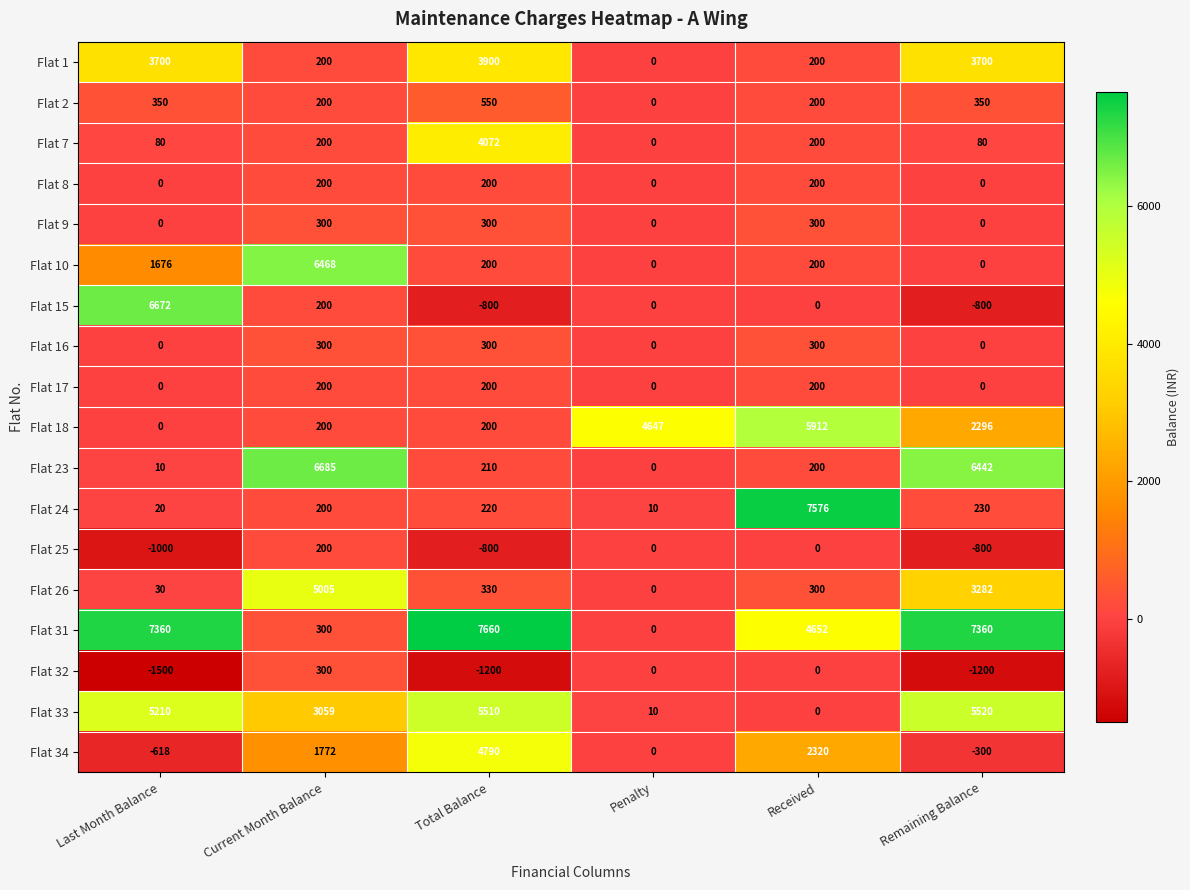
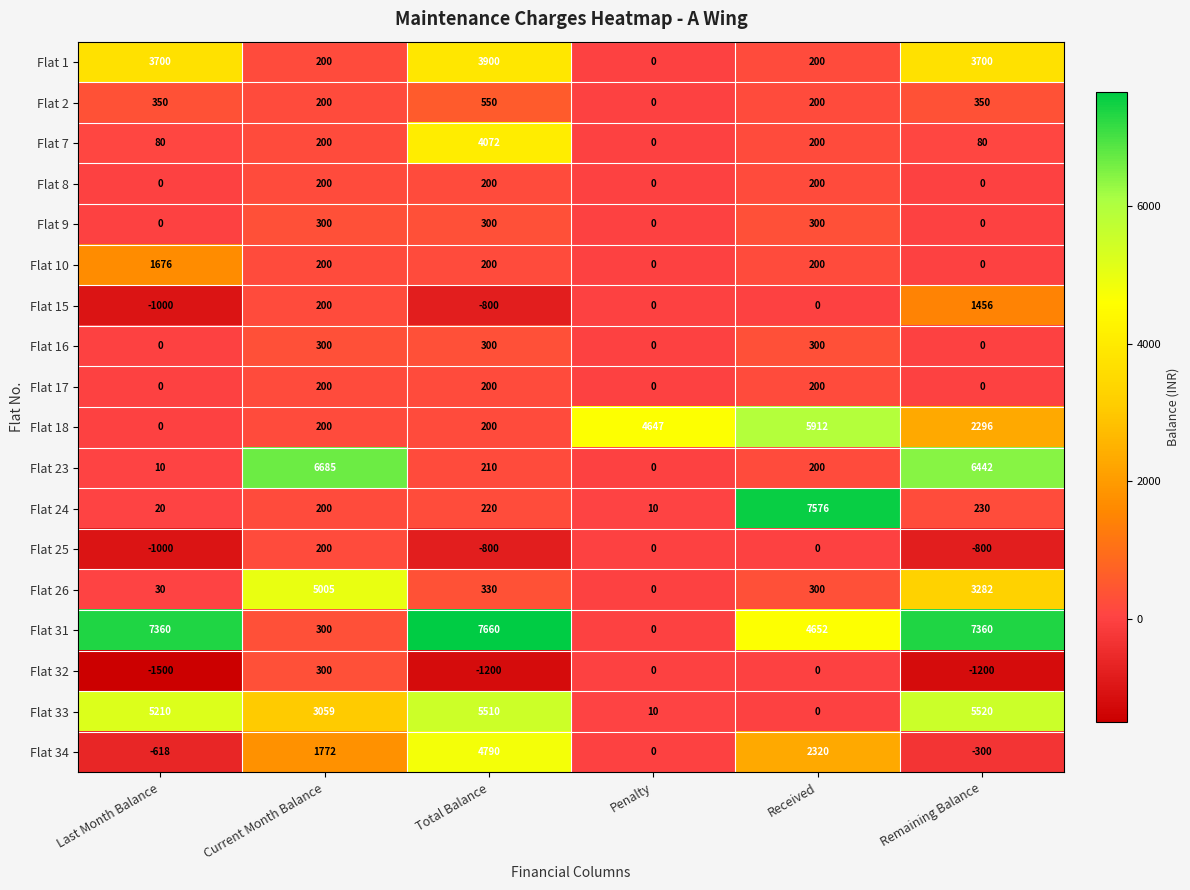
  {
    "Flat 1": {
      "Last Month Balance": 3700,
      "Current Month Balance": 200,
      "Total Balance": 3900,
      "Penalty": 0,
      "Received": 200,
      "Remaining Balance": 3700
    },
    "Flat 2": {
      "Last Month Balance": 350,
      "Current Month Balance": 200,
      "Total Balance": 550,
      "Penalty": 0,
      "Received": 200,
      "Remaining Balance": 350
    },
    "Flat 7": {
      "Last Month Balance": 80,
      "Current Month Balance": 200,
      "Total Balance": 4072,
      "Penalty": 0,
      "Received": 200,
      "Remaining Balance": 80
    },
    "Flat 8": {
      "Last Month Balance": 0,
      "Current Month Balance": 200,
      "Total Balance": 200,
      "Penalty": 0,
      "Received": 200,
      "Remaining Balance": 0
    },
    "Flat 9": {
      "Last Month Balance": 0,
      "Current Month Balance": 300,
      "Total Balance": 300,
      "Penalty": 0,
      "Received": 300,
      "Remaining Balance": 0
    },
    "Flat 10": {
      "Last Month Balance": 1676,
-     "Current Month Balance": 6468,
+     "Current Month Balance": 200,
      "Total Balance": 200,
      "Penalty": 0,
      "Received": 200,
      "Remaining Balance": 0
    },
    "Flat 15": {
-     "Last Month Balance": 6672,
+     "Last Month Balance": -1000,
      "Current Month Balance": 200,
      "Total Balance": -800,
      "Penalty": 0,
      "Received": 0,
-     "Remaining Balance": -800
+     "Remaining Balance": 1456
    },
    "Flat 16": {
      "Last Month Balance": 0,
      "Current Month Balance": 300,
      "Total Balance": 300,
      "Penalty": 0,
      "Received": 300,
      "Remaining Balance": 0
    },
    "Flat 17": {
      "Last Month Balance": 0,
      "Current Month Balance": 200,
      "Total Balance": 200,
      "Penalty": 0,
      "Received": 200,
      "Remaining Balance": 0
    },
    "Flat 18": {
      "Last Month Balance": 0,
      "Current Month Balance": 200,
      "Total Balance": 200,
      "Penalty": 4647,
      "Received": 5912,
      "Remaining Balance": 2296
    },
    "Flat 23": {
      "Last Month Balance": 10,
      "Current Month Balance": 6685,
      "Total Balance": 210,
      "Penalty": 0,
      "Received": 200,
      "Remaining Balance": 6442
    },
    "Flat 24": {
      "Last Month Balance": 20,
      "Current Month Balance": 200,
      "Total Balance": 220,
      "Penalty": 10,
      "Received": 7576,
      "Remaining Balance": 230
    },
    "Flat 25": {
      "Last Month Balance": -1000,
      "Current Month Balance": 200,
      "Total Balance": -800,
      "Penalty": 0,
      "Received": 0,
      "Remaining Balance": -800
    },
    "Flat 26": {
      "Last Month Balance": 30,
      "Current Month Balance": 5005,
      "Total Balance": 330,
      "Penalty": 0,
      "Received": 300,
      "Remaining Balance": 3282
    },
    "Flat 31": {
      "Last Month Balance": 7360,
      "Current Month Balance": 300,
      "Total Balance": 7660,
      "Penalty": 0,
      "Received": 4652,
      "Remaining Balance": 7360
    },
    "Flat 32": {
      "Last Month Balance": -1500,
      "Current Month Balance": 300,
      "Total Balance": -1200,
      "Penalty": 0,
      "Received": 0,
      "Remaining Balance": -1200
    },
    "Flat 33": {
      "Last Month Balance": 5210,
      "Current Month Balance": 3059,
      "Total Balance": 5510,
      "Penalty": 10,
      "Received": 0,
      "Remaining Balance": 5520
    },
    "Flat 34": {
      "Last Month Balance": -618,
      "Current Month Balance": 1772,
      "Total Balance": 4790,
      "Penalty": 0,
      "Received": 2320,
      "Remaining Balance": -300
    }
  }
